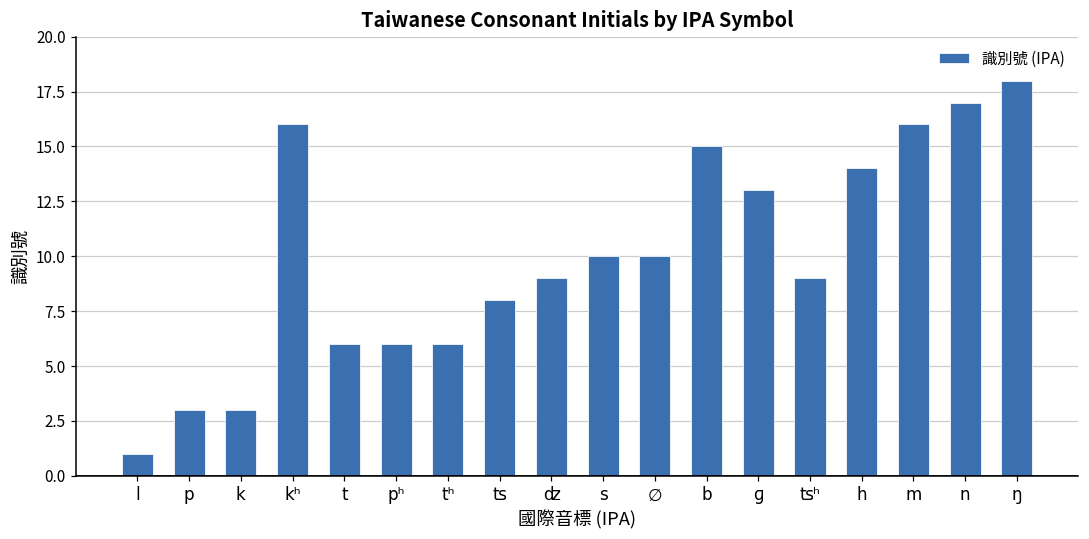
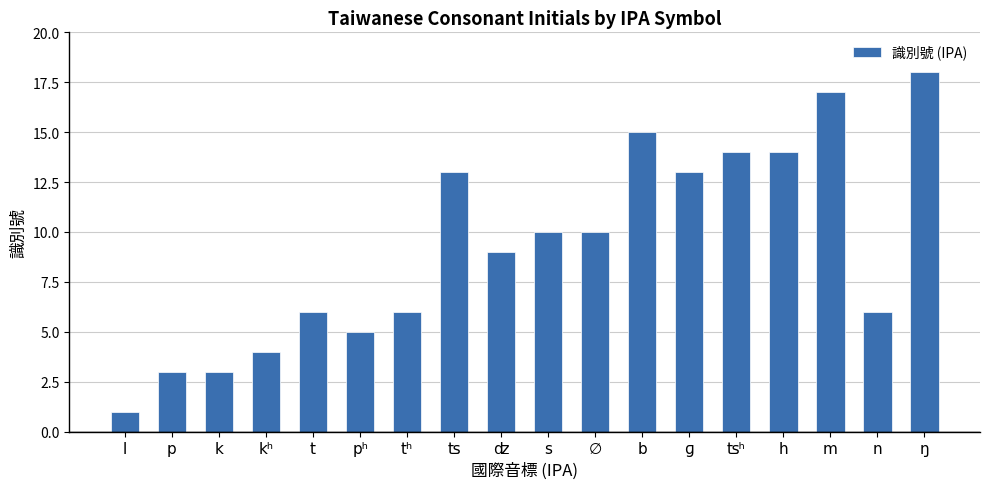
  {
    "l": 1,
    "p": 3,
    "k": 3,
-   "kʰ": 16,
+   "kʰ": 4,
    "t": 6,
-   "pʰ": 6,
+   "pʰ": 5,
    "tʰ": 6,
-   "ʦ": 8,
+   "ʦ": 13,
    "ʣ": 9,
    "s": 10,
    "∅": 10,
    "b": 15,
    "ɡ": 13,
-   "ʦʰ": 9,
+   "ʦʰ": 14,
    "h": 14,
-   "m": 16,
-   "n": 17,
+   "m": 17,
+   "n": 6,
    "ŋ": 18
  }
